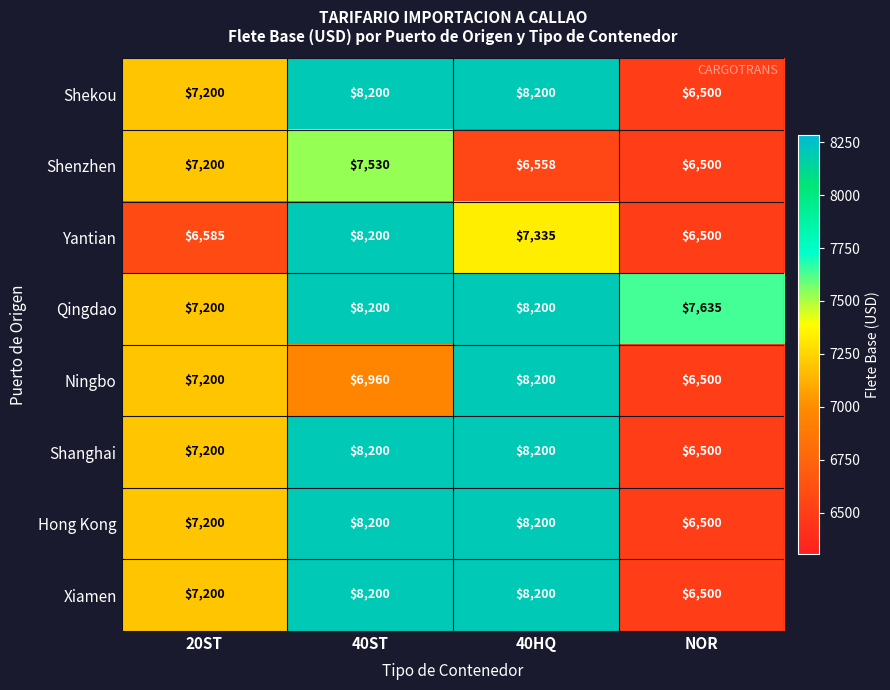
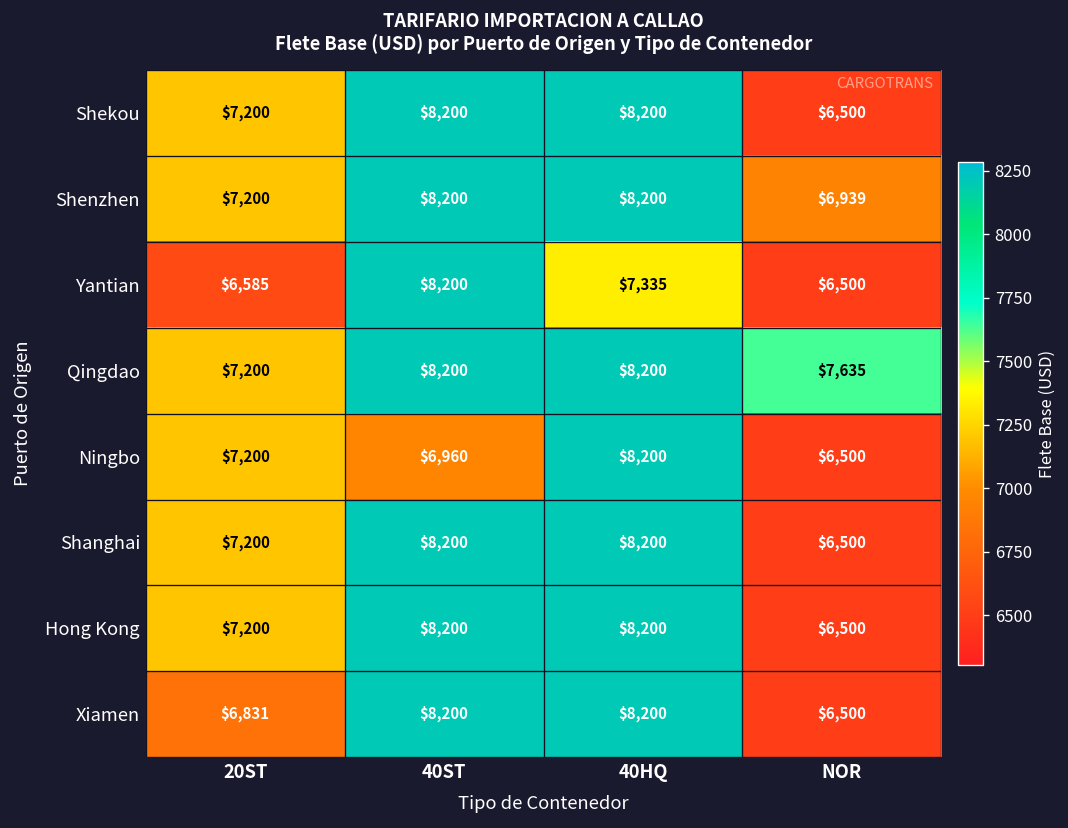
  {
    "Shekou": {
      "20ST": "$7,200",
      "40ST": "$8,200",
      "40HQ": "$8,200"
    },
    "Shenzhen": {
      "20ST": "$7,200",
-     "40ST": "$7,530",
-     "40HQ": "$6,558",
-     "NOR": "$6,500"
+     "40ST": "$8,200",
+     "40HQ": "$8,200",
+     "NOR": "$6,939"
    },
    "Yantian": {
      "20ST": "$6,585",
      "40ST": "$8,200",
      "40HQ": "$7,335",
      "NOR": "$6,500"
    },
    "Qingdao": {
      "20ST": "$7,200",
      "40ST": "$8,200",
      "40HQ": "$8,200",
      "NOR": "$7,635"
    },
    "Ningbo": {
      "20ST": "$7,200",
      "40ST": "$6,960",
      "40HQ": "$8,200",
      "NOR": "$6,500"
    },
    "Shanghai": {
      "20ST": "$7,200",
      "40ST": "$8,200",
      "40HQ": "$8,200",
      "NOR": "$6,500"
    },
    "Hong Kong": {
      "20ST": "$7,200",
      "40ST": "$8,200",
      "40HQ": "$8,200",
      "NOR": "$6,500"
    },
    "Xiamen": {
-     "20ST": "$7,200",
+     "20ST": "$6,831",
      "40ST": "$8,200",
      "40HQ": "$8,200",
      "NOR": "$6,500"
    }
  }
